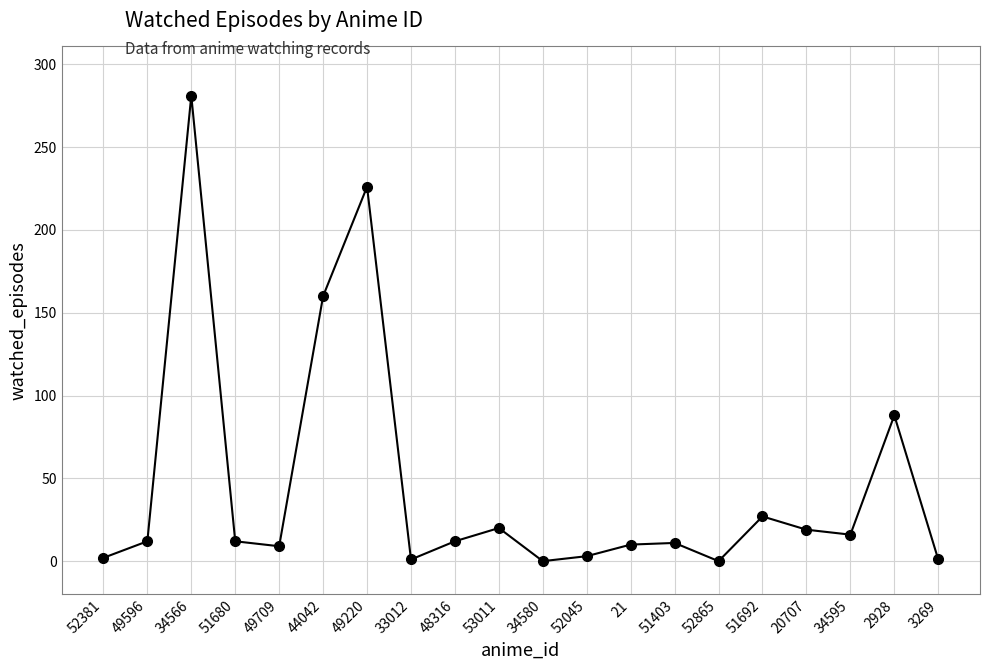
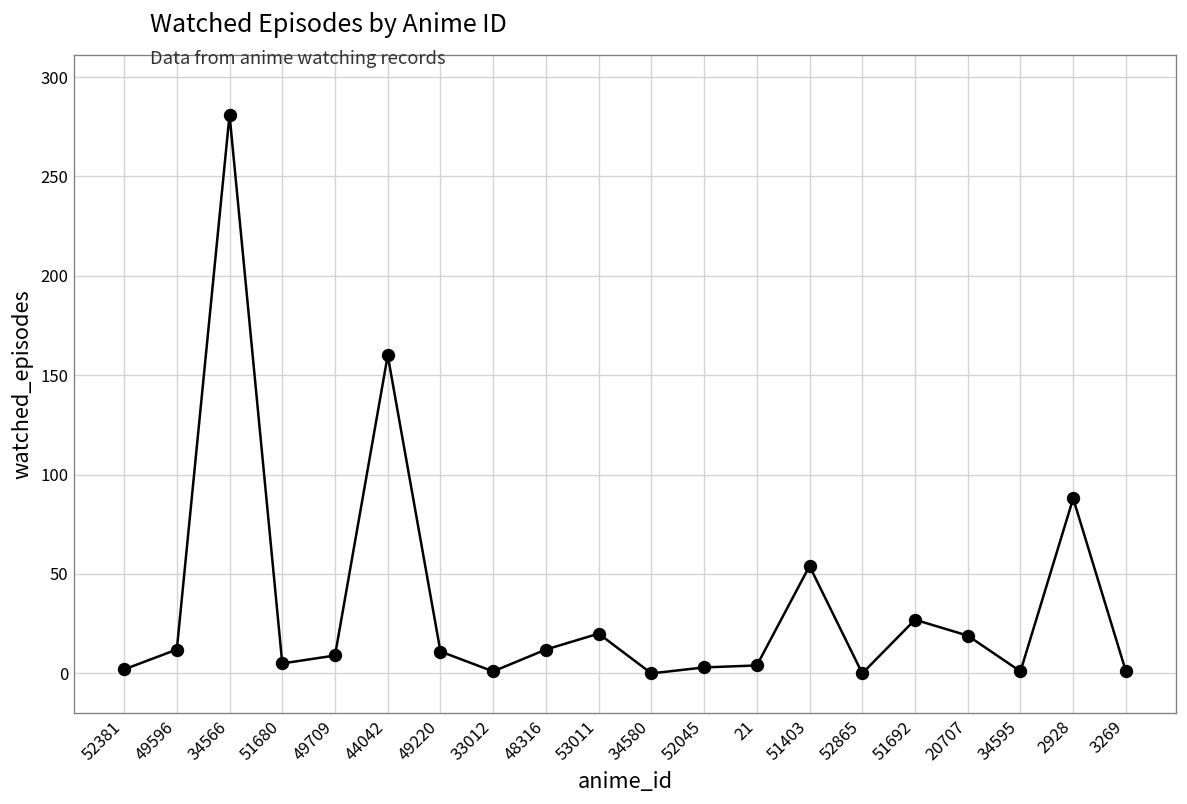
  {
    "52381": 2,
    "49596": 12,
    "34566": 281,
-   "51680": 12,
+   "51680": 5,
    "49709": 9,
    "44042": 160,
-   "49220": 226,
+   "49220": 11,
    "33012": 1,
    "48316": 12,
    "53011": 20,
    "34580": 0,
    "52045": 3,
-   "21": 10,
-   "51403": 11,
+   "21": 4,
+   "51403": 54,
    "52865": 0,
    "51692": 27,
    "20707": 19,
-   "34595": 16,
+   "34595": 1,
    "2928": 88,
    "3269": 1
  }
